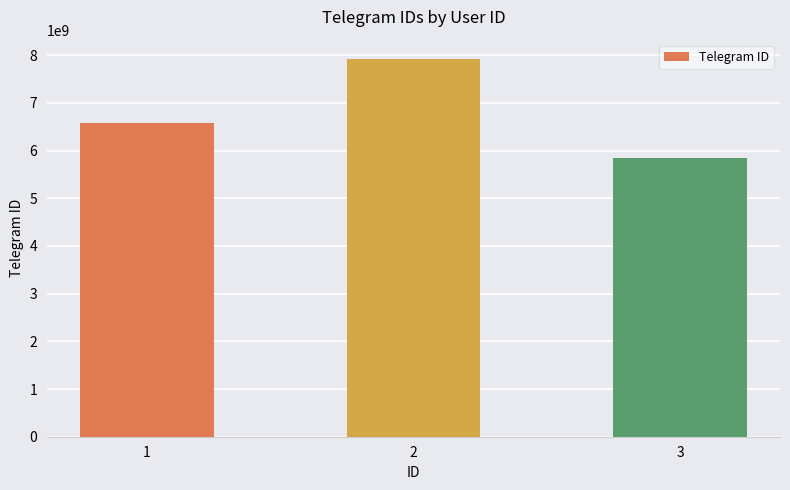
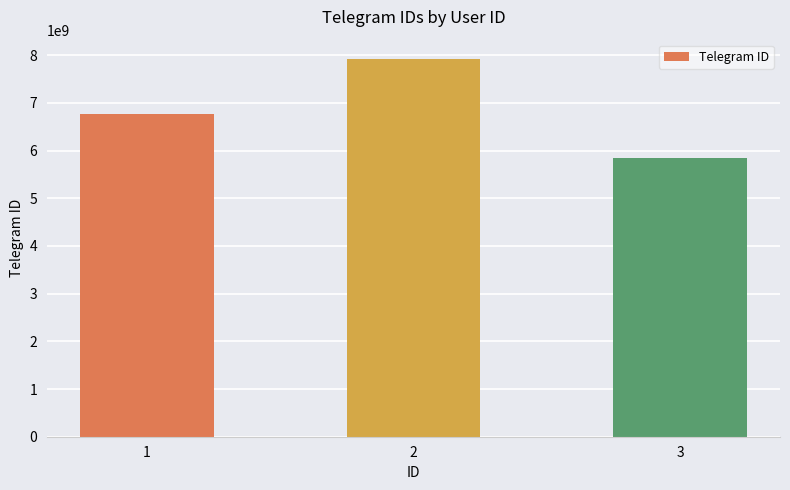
  {
-   "1": 6600000000,
+   "1": 6800000000,
    "2": 7900000000,
    "3": 5800000000
  }
